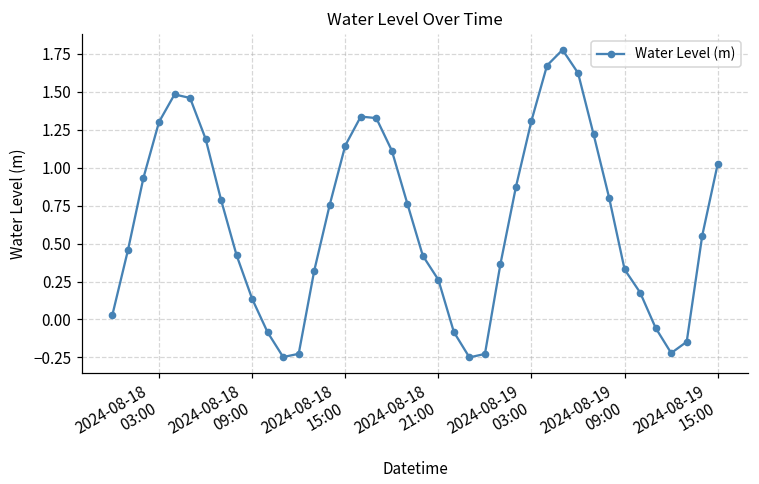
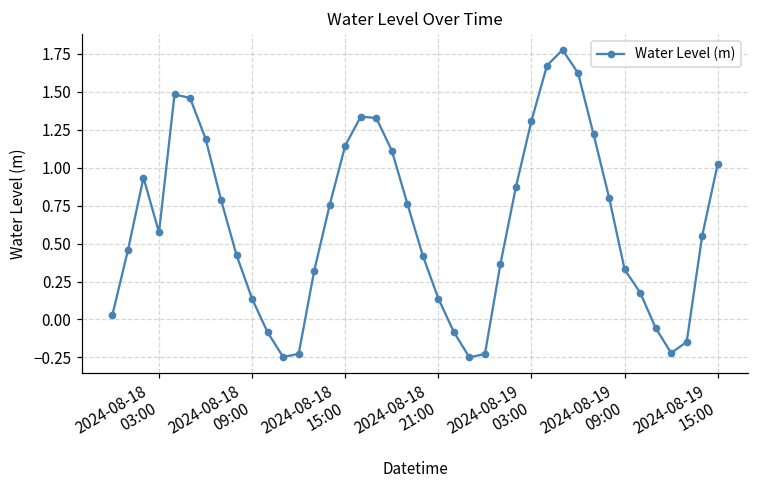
  {
-   "2024-08-18 03:00": 1.30,
+   "2024-08-18 03:00": 0.57,
    "2024-08-18 09:00": 0.14,
    "2024-08-18 15:00": 1.15,
-   "2024-08-18 21:00": 0.26,
+   "2024-08-18 21:00": 0.14,
    "2024-08-19 03:00": 1.31,
    "2024-08-19 09:00": 0.33,
    "2024-08-19 15:00": 1.02
  }
